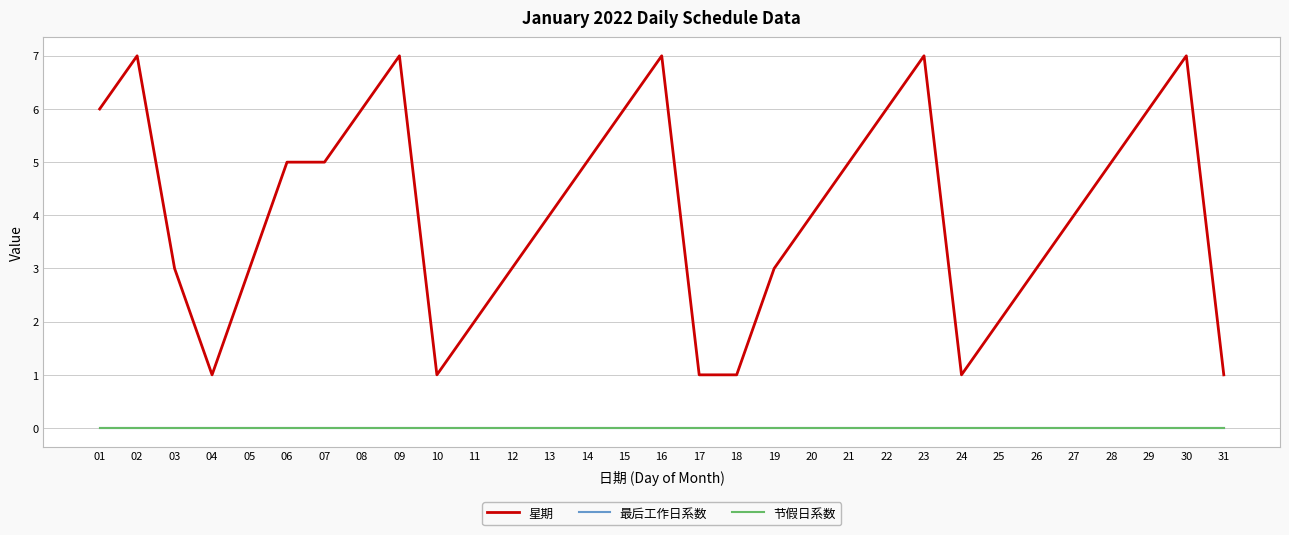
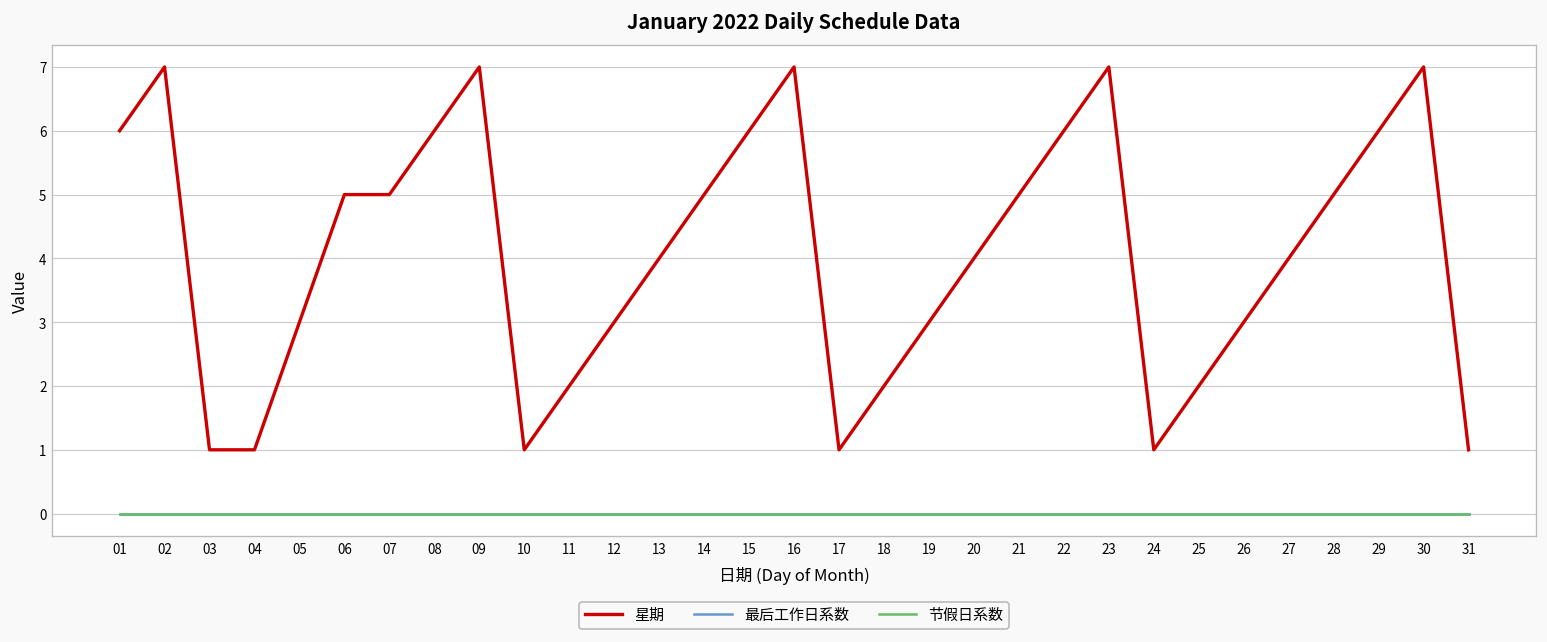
  {
    "星期": {
      "01": 6,
      "02": 7,
-     "03": 3,
+     "03": 1,
      "04": 1,
      "05": 3,
      "06": 5,
      "07": 5,
      "08": 6,
      "09": 7,
      "10": 1,
      "11": 2,
      "12": 3,
      "13": 4,
      "14": 5,
      "15": 6,
      "16": 7,
      "17": 1,
-     "18": 1,
+     "18": 2,
      "19": 3,
      "20": 4,
      "21": 5,
      "22": 6,
      "23": 7,
      "24": 1,
      "25": 2,
      "26": 3,
      "27": 4,
      "28": 5,
      "29": 6,
      "30": 7,
      "31": 1
    },
    "节假日系数": {
      "01": 0,
      "02": 0,
      "03": 0,
      "04": 0,
      "05": 0,
      "06": 0,
      "07": 0,
      "08": 0,
      "09": 0,
      "10": 0,
      "11": 0,
      "12": 0,
      "13": 0,
      "14": 0,
      "15": 0,
      "16": 0,
      "17": 0,
      "18": 0,
      "19": 0,
      "20": 0,
      "21": 0,
      "22": 0,
      "23": 0,
      "24": 0,
      "25": 0,
      "26": 0,
      "27": 0,
      "28": 0,
      "29": 0,
      "30": 0,
      "31": 0
    }
  }
